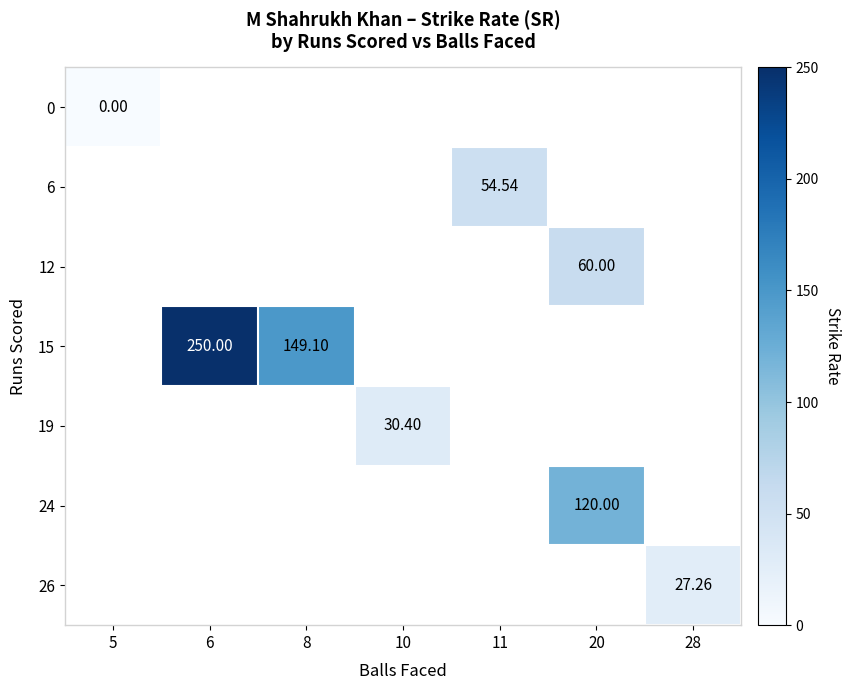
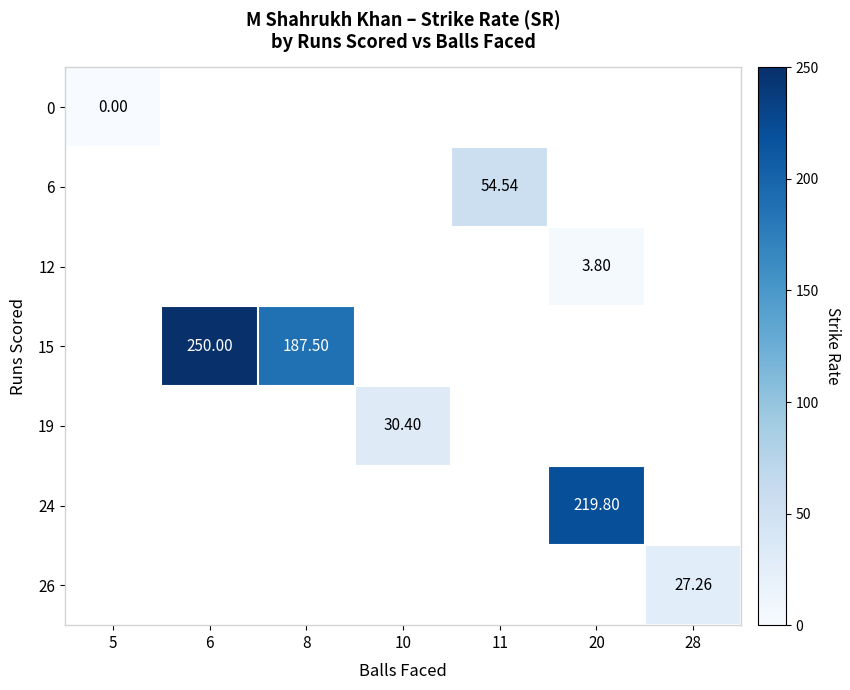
  {
    "0": {
      "5": 0.00
    },
    "6": {
      "11": 54.54
    },
    "12": {
-     "20": 60.00
+     "20": 3.80
    },
    "15": {
      "6": 250.00,
-     "8": 149.10
+     "8": 187.50
    },
    "19": {
      "10": 30.40
    },
    "24": {
-     "20": 120.00
+     "20": 219.80
    },
    "26": {
      "28": 27.26
    }
  }
